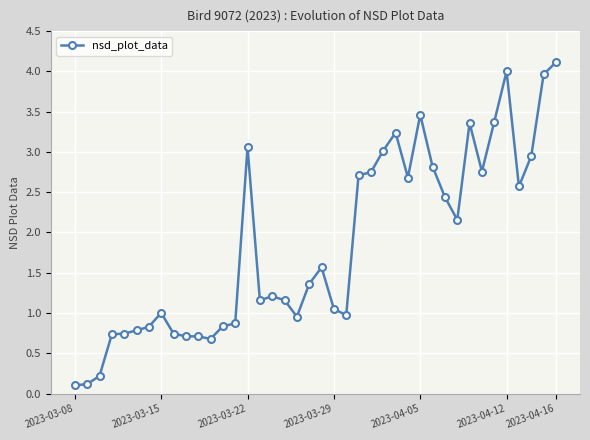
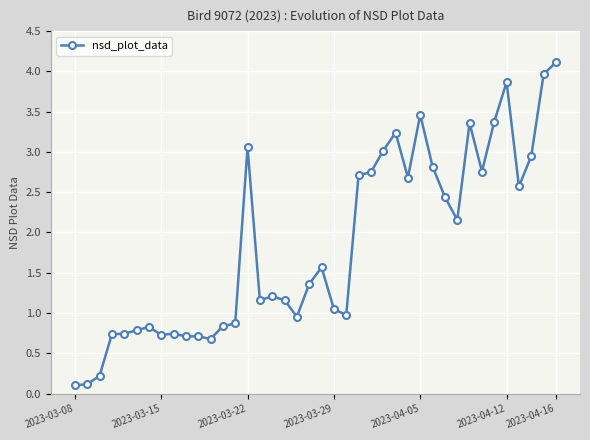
  {
    "2023-03-08": 0.1,
-   "2023-03-15": 1.0,
+   "2023-03-15": 0.7,
    "2023-03-22": 3.1,
    "2023-03-29": 1.1,
    "2023-04-05": 3.5,
-   "2023-04-12": 4.0,
+   "2023-04-12": 3.9,
    "2023-04-16": 4.1
  }
